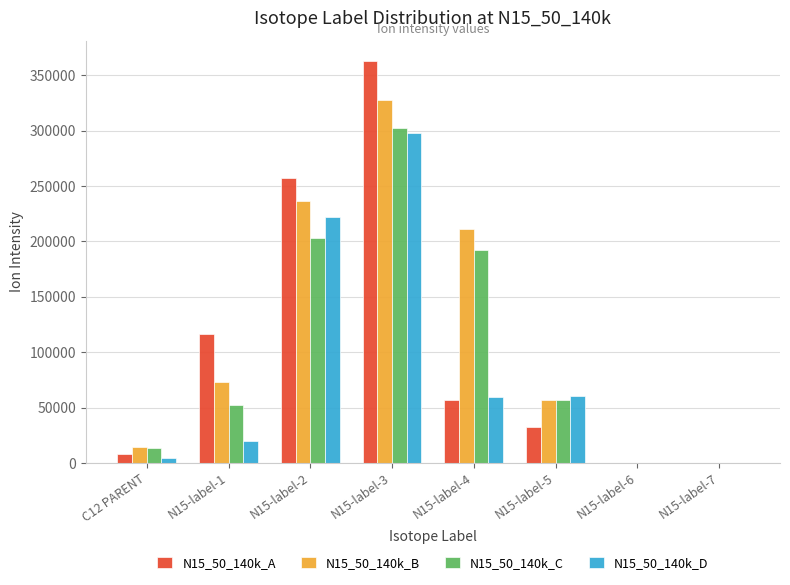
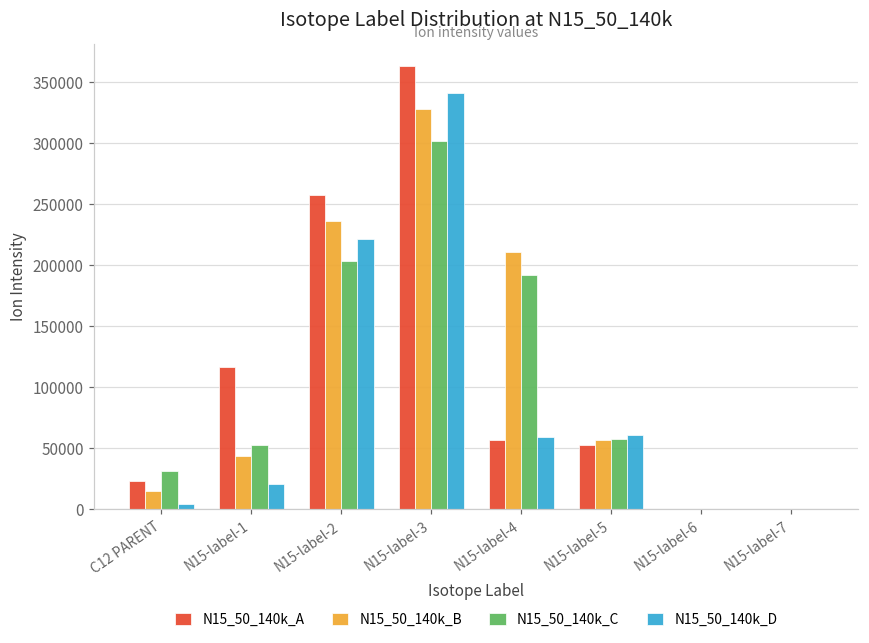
  {
    "N15_50_140k_A": {
-     "C12 PARENT": 8000,
+     "C12 PARENT": 23000,
      "N15-label-1": 117000,
      "N15-label-2": 257000,
      "N15-label-3": 363000,
      "N15-label-4": 57000,
-     "N15-label-5": 33000,
+     "N15-label-5": 53000,
      "N15-label-6": 0,
      "N15-label-7": 0
    },
    "N15_50_140k_B": {
      "C12 PARENT": 14000,
-     "N15-label-1": 73000,
+     "N15-label-1": 43000,
      "N15-label-2": 236000,
      "N15-label-3": 328000,
      "N15-label-4": 211000,
      "N15-label-5": 57000,
      "N15-label-6": 0,
      "N15-label-7": 0
    },
    "N15_50_140k_C": {
-     "C12 PARENT": 14000,
+     "C12 PARENT": 31000,
      "N15-label-1": 53000,
      "N15-label-2": 203000,
      "N15-label-3": 302000,
      "N15-label-4": 192000,
      "N15-label-5": 57000,
      "N15-label-6": 0,
      "N15-label-7": 0
    },
    "N15_50_140k_D": {
      "C12 PARENT": 4000,
      "N15-label-1": 20000,
      "N15-label-2": 222000,
-     "N15-label-3": 298000,
+     "N15-label-3": 341000,
      "N15-label-4": 59000,
      "N15-label-5": 60000,
      "N15-label-6": 0,
      "N15-label-7": 0
    }
  }
